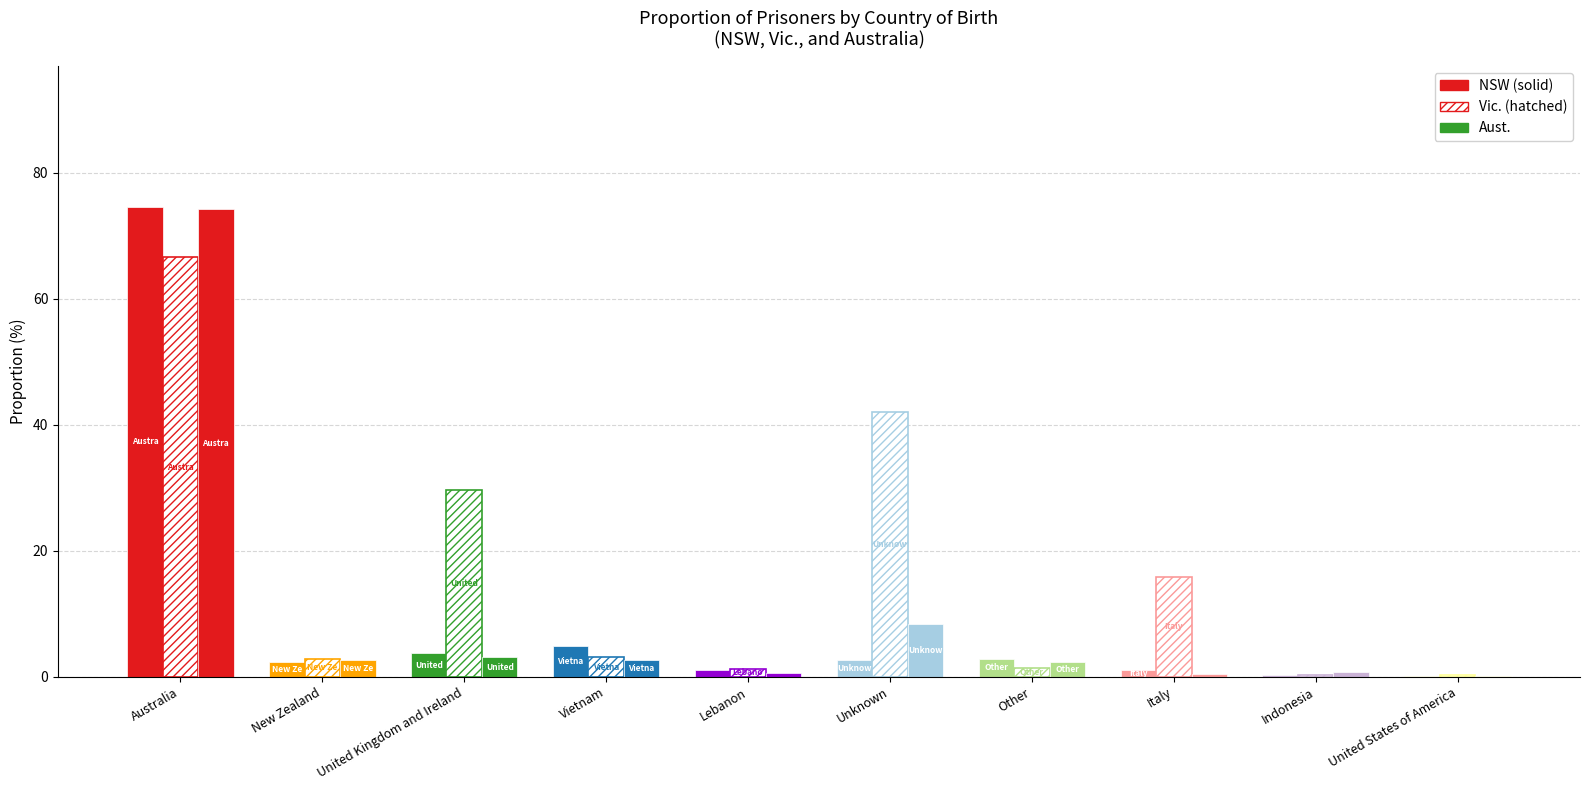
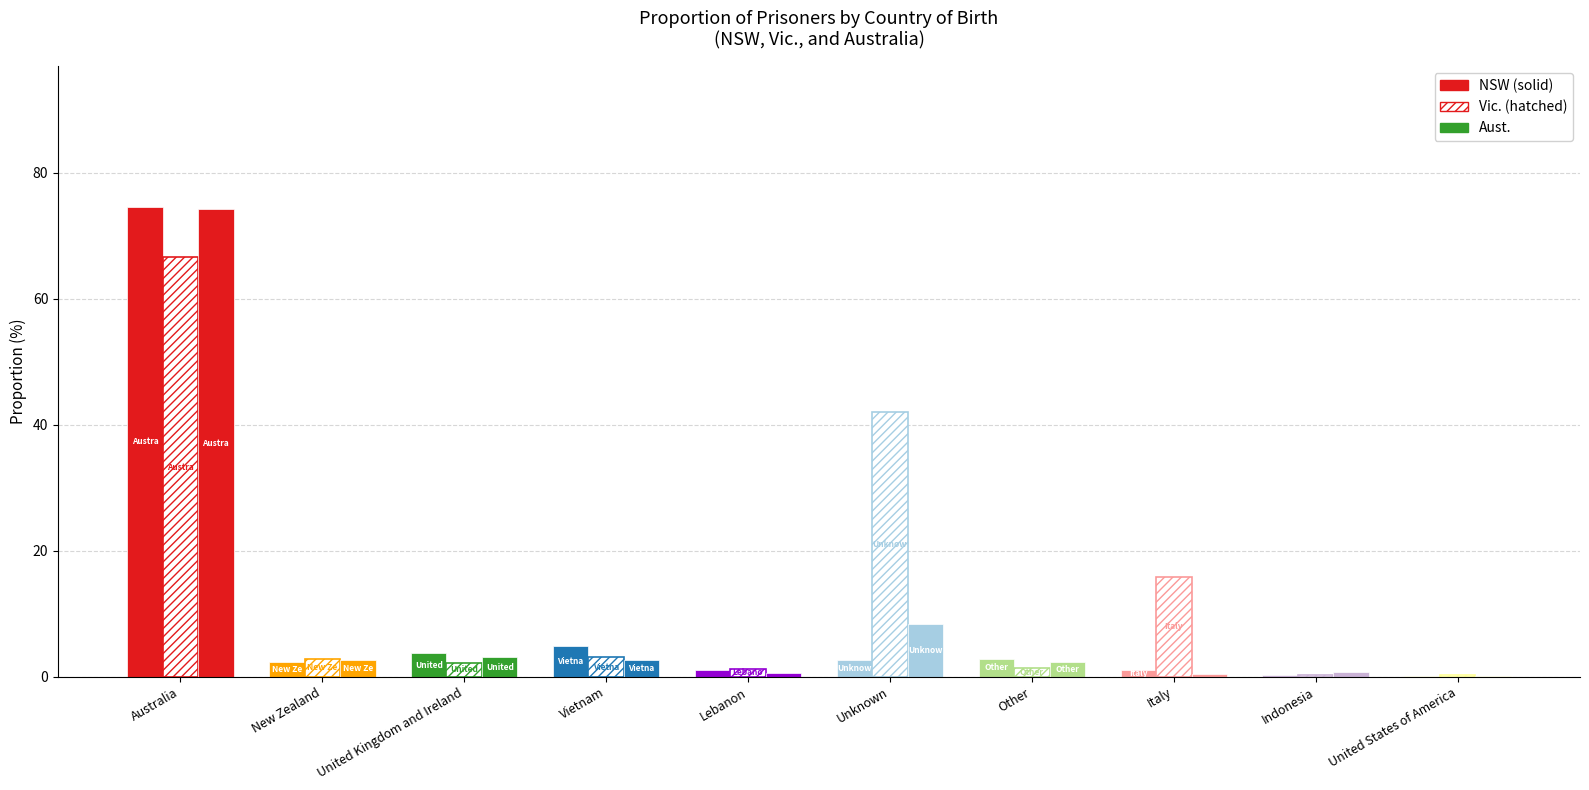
  {
    "Australia": 67,
    "New Zealand": 3,
-   "United Kingdom and Ireland": 30,
+   "United Kingdom and Ireland": 2,
    "Vietnam": 3,
    "Lebanon": 1,
    "Unknown": 42,
    "Other": 1,
    "Italy": 16
  }
